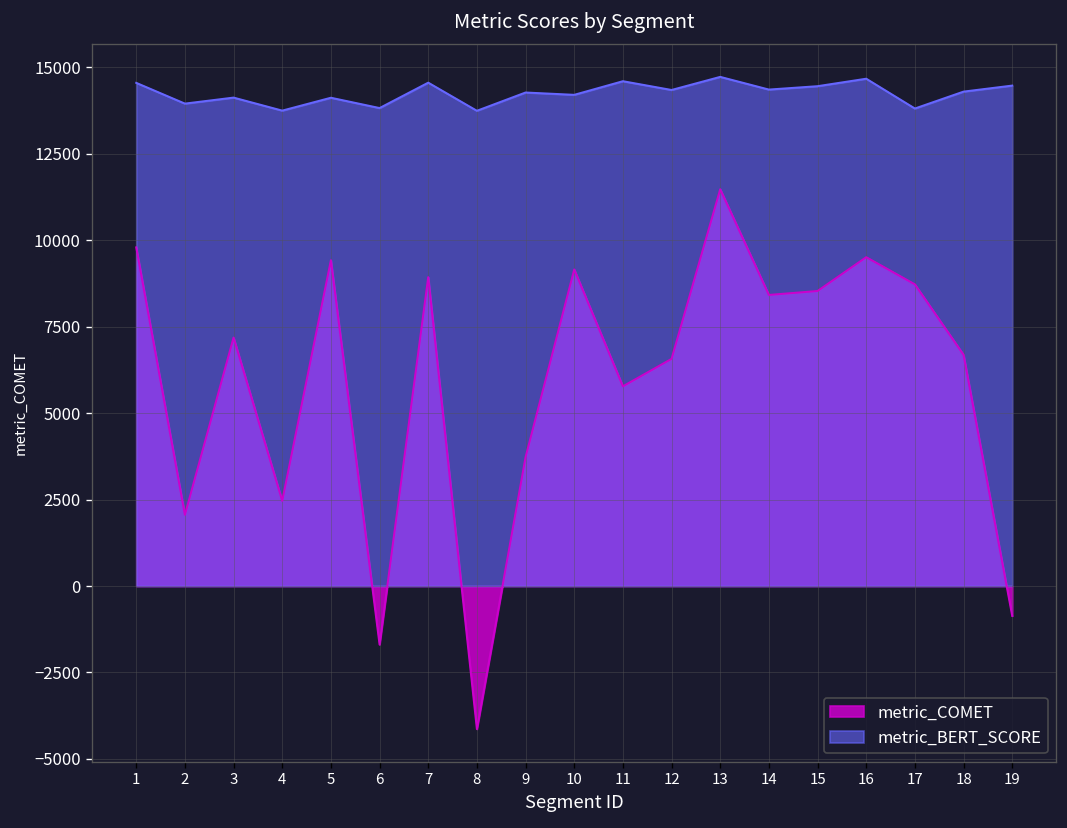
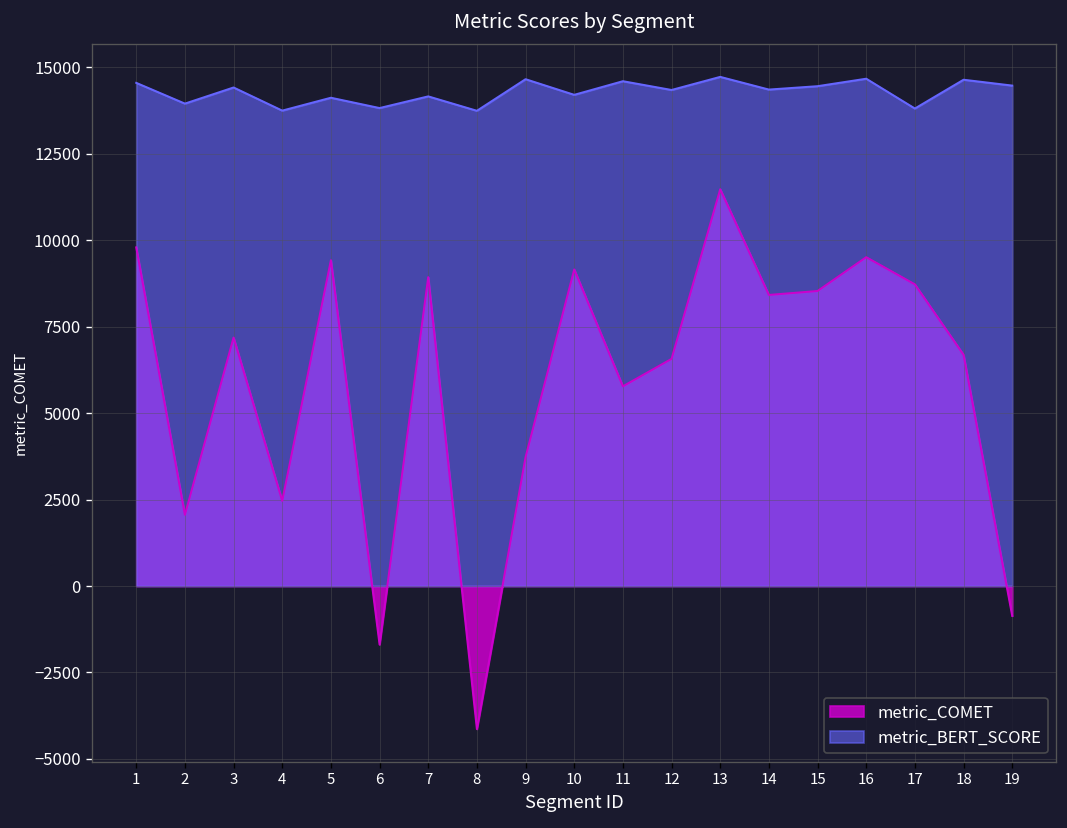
  {
    "metric_BERT_SCORE": {
      "1": 14600,
      "2": 14000,
-     "3": 14100,
+     "3": 14400,
      "4": 13700,
      "5": 14100,
      "6": 13800,
-     "7": 14600,
+     "7": 14200,
      "8": 13700,
-     "9": 14300,
+     "9": 14700,
      "10": 14200,
      "11": 14600,
      "12": 14300,
      "13": 14700,
      "14": 14400,
      "15": 14500,
      "16": 14700,
      "17": 13800,
-     "18": 14300,
+     "18": 14600,
      "19": 14500
    }
  }
